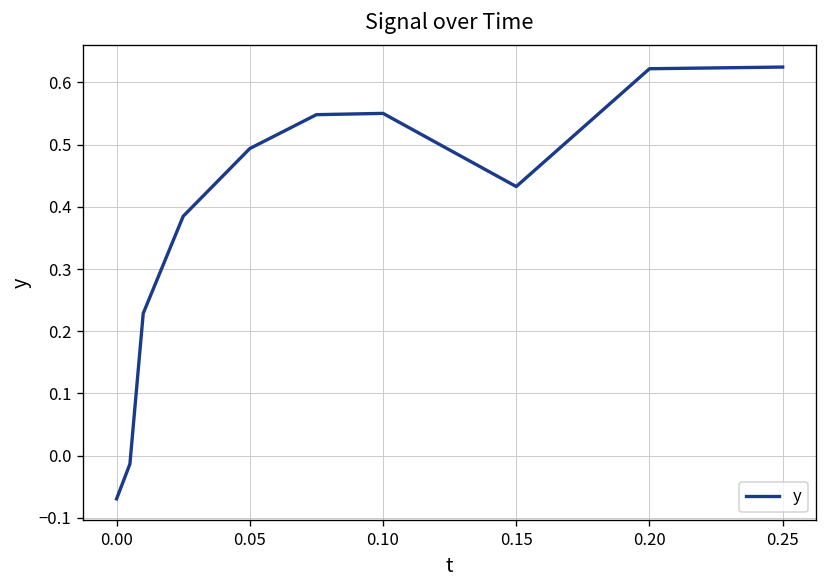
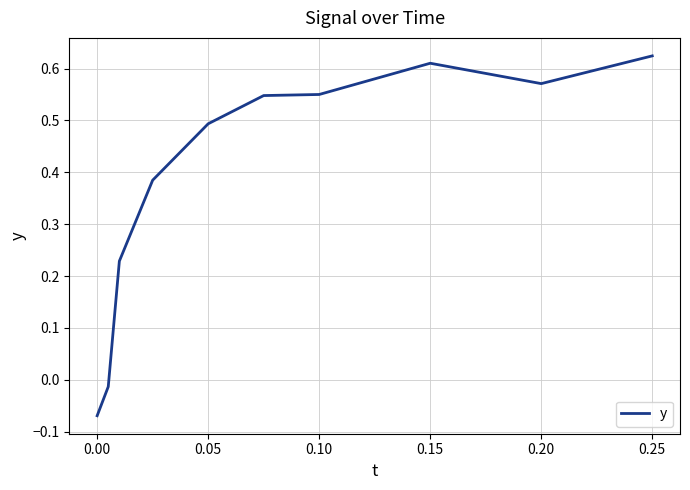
  {
    "0.00": -0.07,
    "0.05": 0.49,
    "0.10": 0.55,
-   "0.15": 0.43,
-   "0.20": 0.62,
+   "0.15": 0.61,
+   "0.20": 0.57,
    "0.25": 0.62
  }
